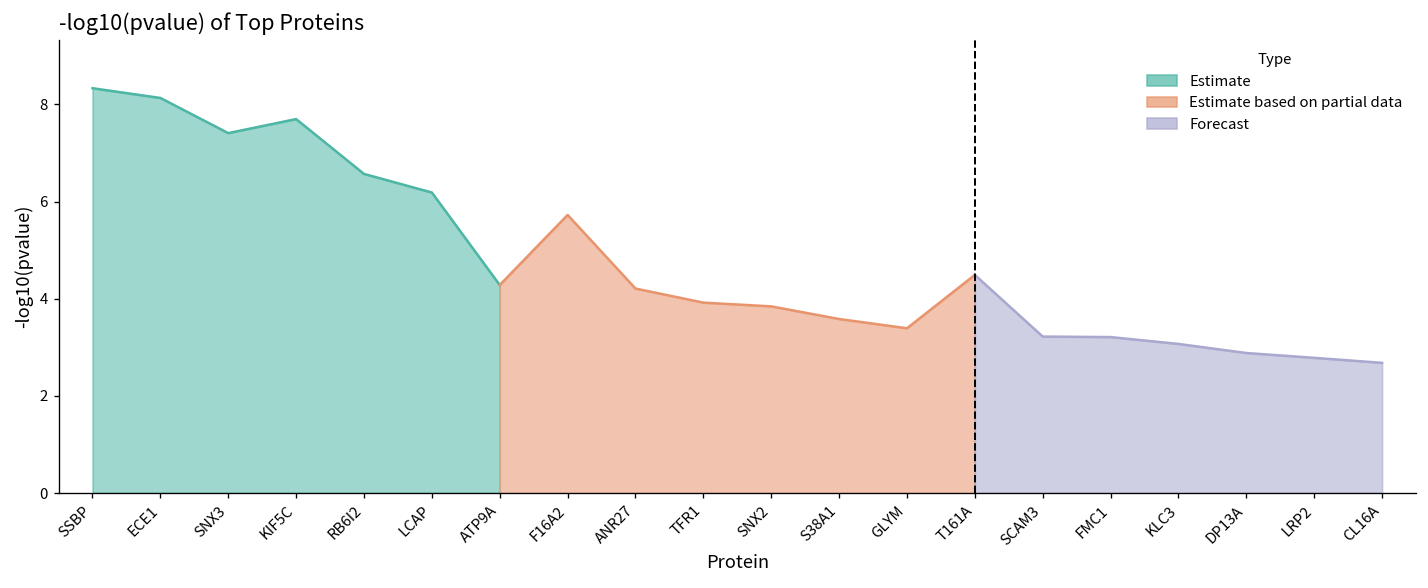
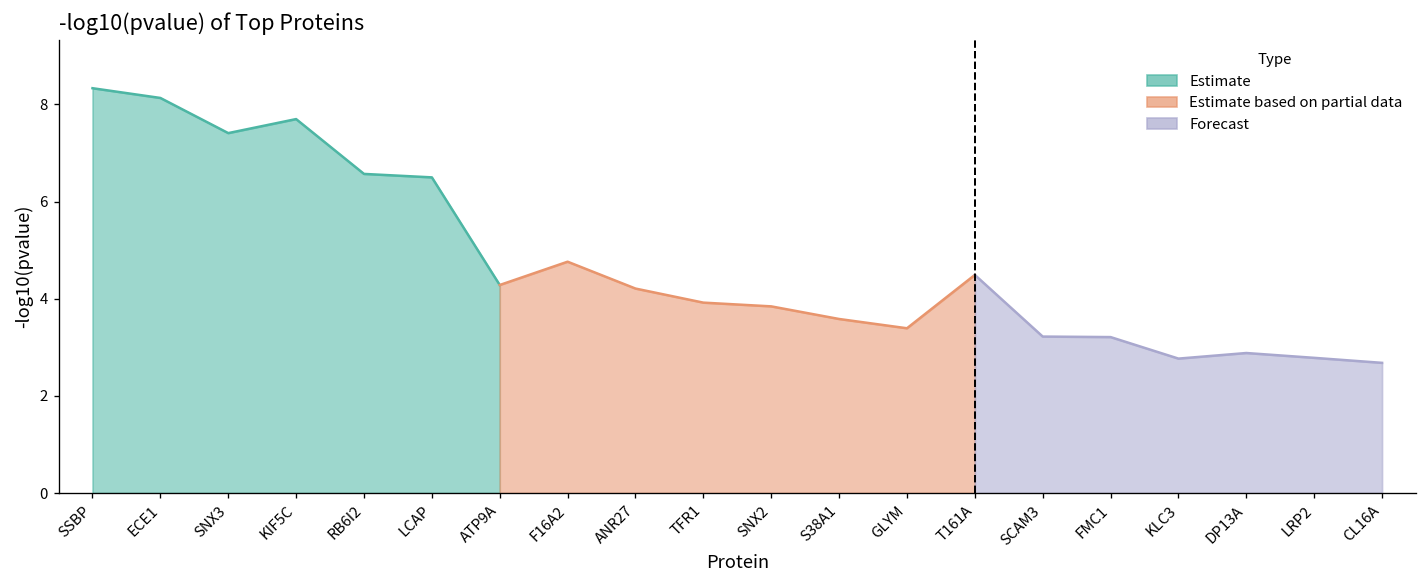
  {
    "Estimate": {
      "SSBP": 8.3,
      "ECE1": 8.1,
      "SNX3": 7.4,
      "KIF5C": 7.7,
      "RB6I2": 6.6,
-     "LCAP": 6.2
+     "LCAP": 6.5
    },
    "Estimate based on partial data": {
-     "F16A2": 5.7,
+     "F16A2": 4.8,
      "ANR27": 4.2,
      "TFR1": 3.9,
      "SNX2": 3.8,
      "S38A1": 3.6,
      "GLYM": 3.4
    },
    "Forecast": {
      "SCAM3": 3.2,
      "FMC1": 3.2,
-     "KLC3": 3.1,
+     "KLC3": 2.8,
      "DP13A": 2.9,
      "LRP2": 2.8,
      "CL16A": 2.7
    }
  }
